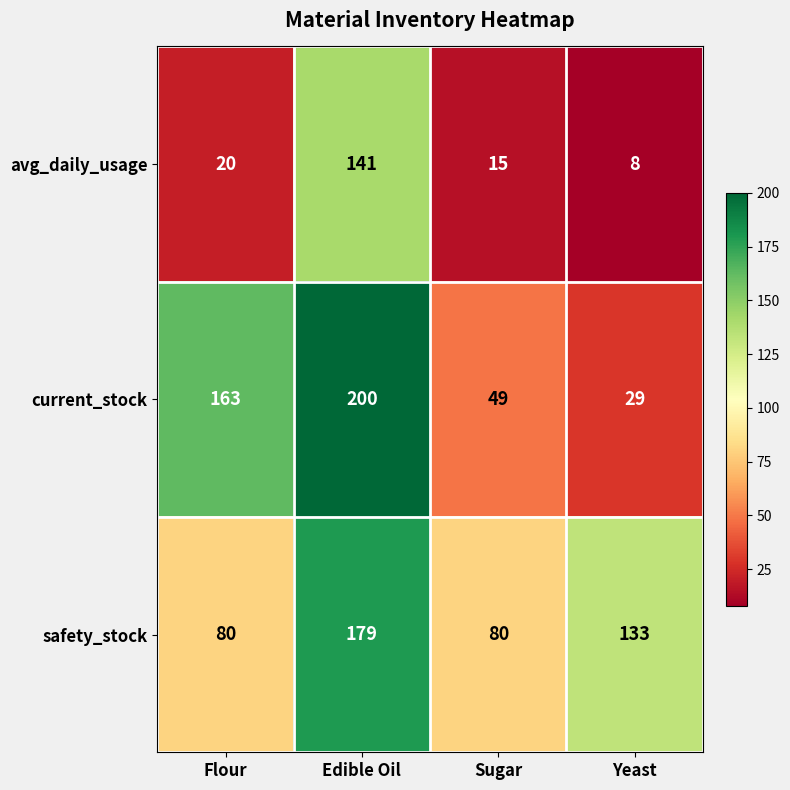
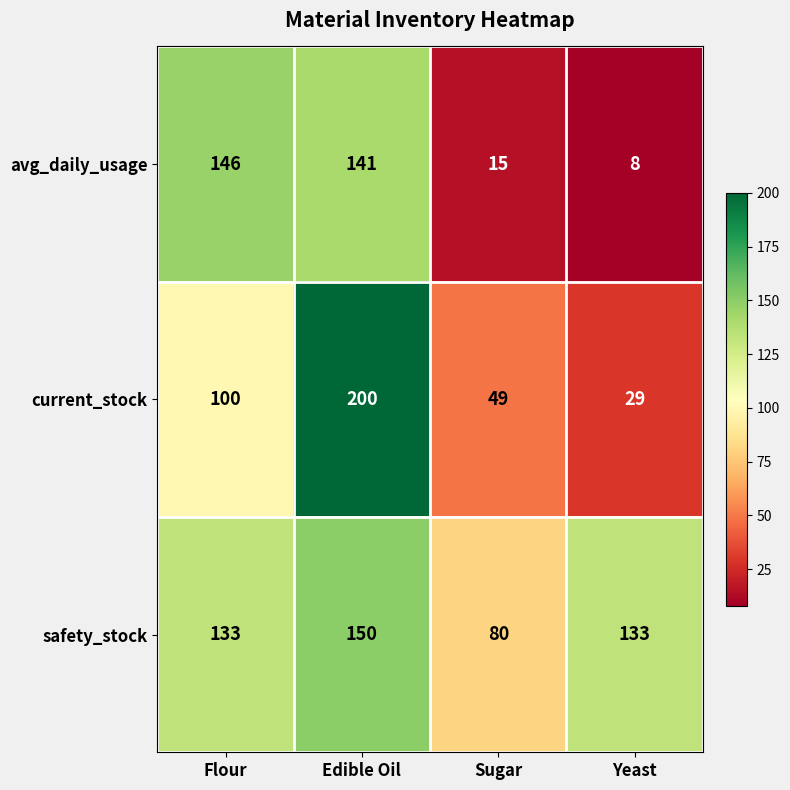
  {
    "avg_daily_usage": {
-     "Flour": 20,
+     "Flour": 146,
      "Edible Oil": 141,
      "Sugar": 15,
      "Yeast": 8
    },
    "current_stock": {
-     "Flour": 163,
+     "Flour": 100,
      "Edible Oil": 200,
      "Sugar": 49,
      "Yeast": 29
    },
    "safety_stock": {
-     "Flour": 80,
-     "Edible Oil": 179,
+     "Flour": 133,
+     "Edible Oil": 150,
      "Sugar": 80,
      "Yeast": 133
    }
  }
